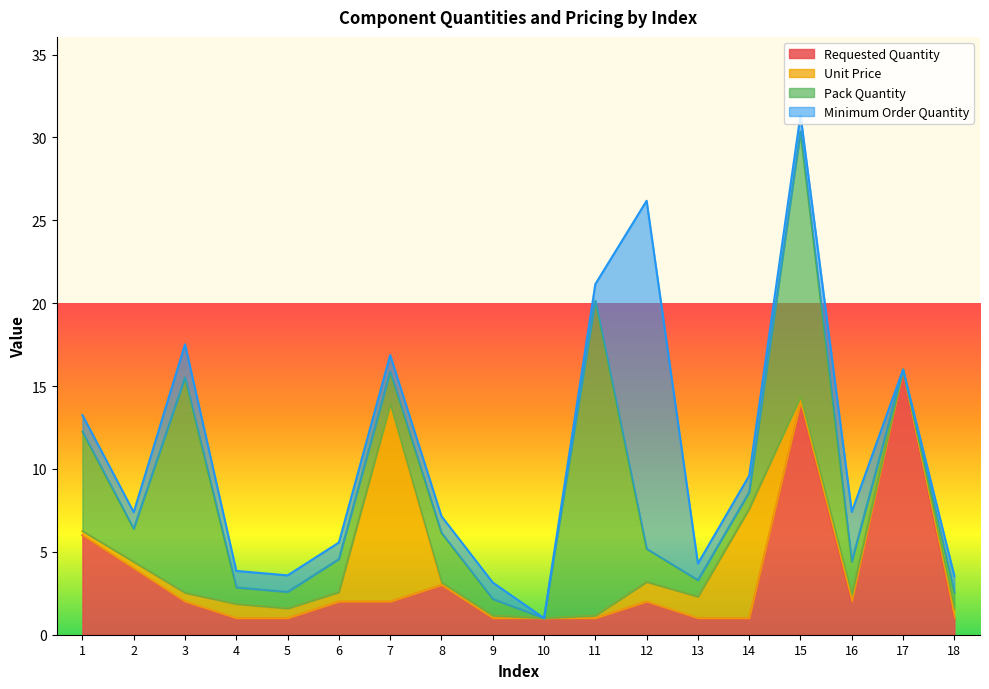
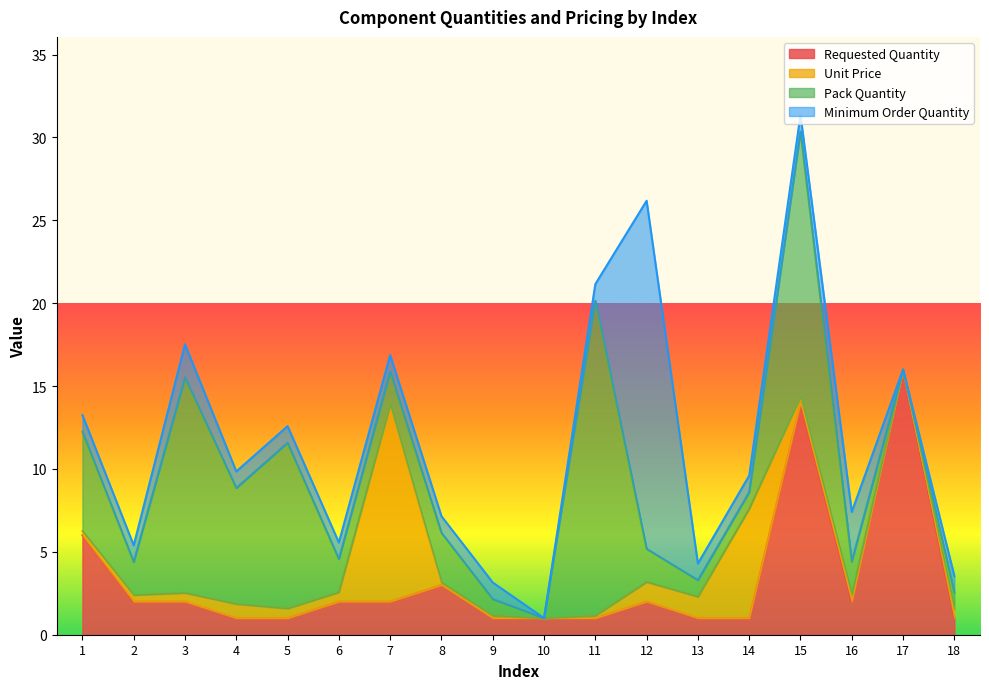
  {
    "Requested Quantity": {
      "1": 6,
-     "2": 4,
+     "2": 2,
      "3": 2,
      "4": 1,
      "5": 1,
      "6": 2,
      "7": 2,
      "12": 2,
      "13": 1,
      "14": 1,
      "15": 14,
      "16": 2,
      "18": 1
    },
    "Unit Price": {
      "1": 0.3,
      "2": 0.4,
      "3": 0.5,
      "4": 1,
      "5": 0.6,
      "6": 0.6,
      "7": 12,
      "12": 1.2,
      "13": 1.3,
      "14": 6.6,
      "15": 0.4,
      "16": 0.4,
      "18": 0.5
    },
    "Pack Quantity": {
      "1": 6,
      "2": 2,
      "3": 13,
-     "4": 1,
-     "5": 1,
+     "4": 7,
+     "5": 10,
      "6": 2,
      "7": 2,
      "8": 3,
      "9": 1,
      "11": 19,
      "12": 2,
      "13": 1,
      "14": 1,
      "15": 16,
      "16": 2,
      "18": 1
    },
    "Minimum Order Quantity": {
      "1": 1,
      "2": 1,
      "3": 2,
      "4": 1,
      "5": 1,
      "6": 1,
      "7": 1,
      "8": 1,
      "9": 1,
      "11": 1,
      "12": 21,
      "13": 1,
      "14": 1,
      "16": 3,
      "18": 1
    }
  }
